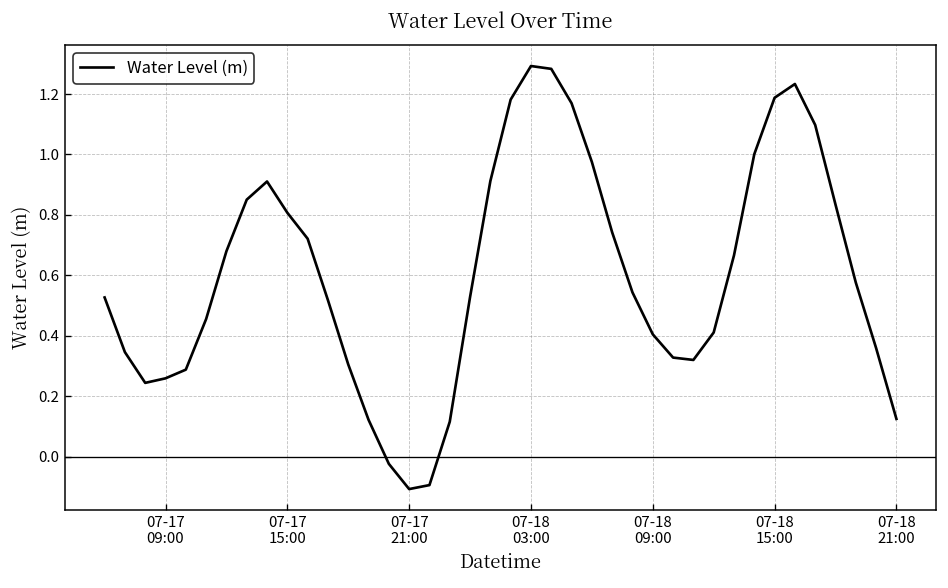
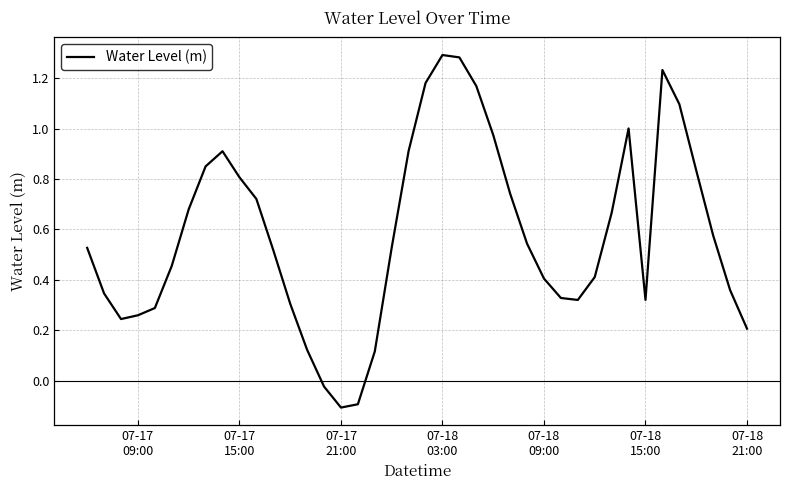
  {
    "07-17 09:00": 0.26,
    "07-17 15:00": 0.81,
    "07-17 21:00": -0.11,
    "07-18 03:00": 1.29,
    "07-18 09:00": 0.40,
-   "07-18 15:00": 1.19,
-   "07-18 21:00": 0.12
+   "07-18 15:00": 0.32,
+   "07-18 21:00": 0.21
  }
